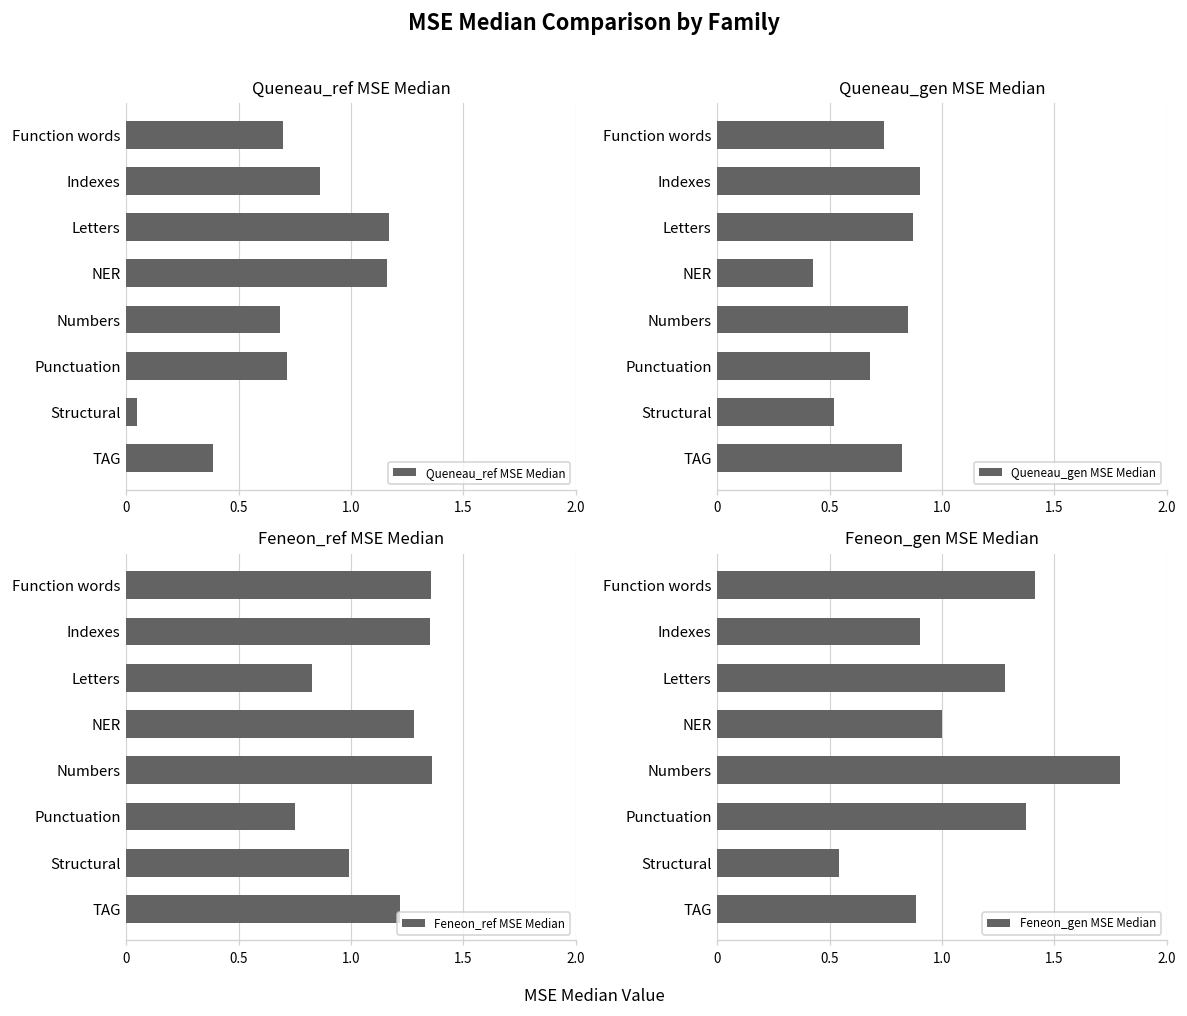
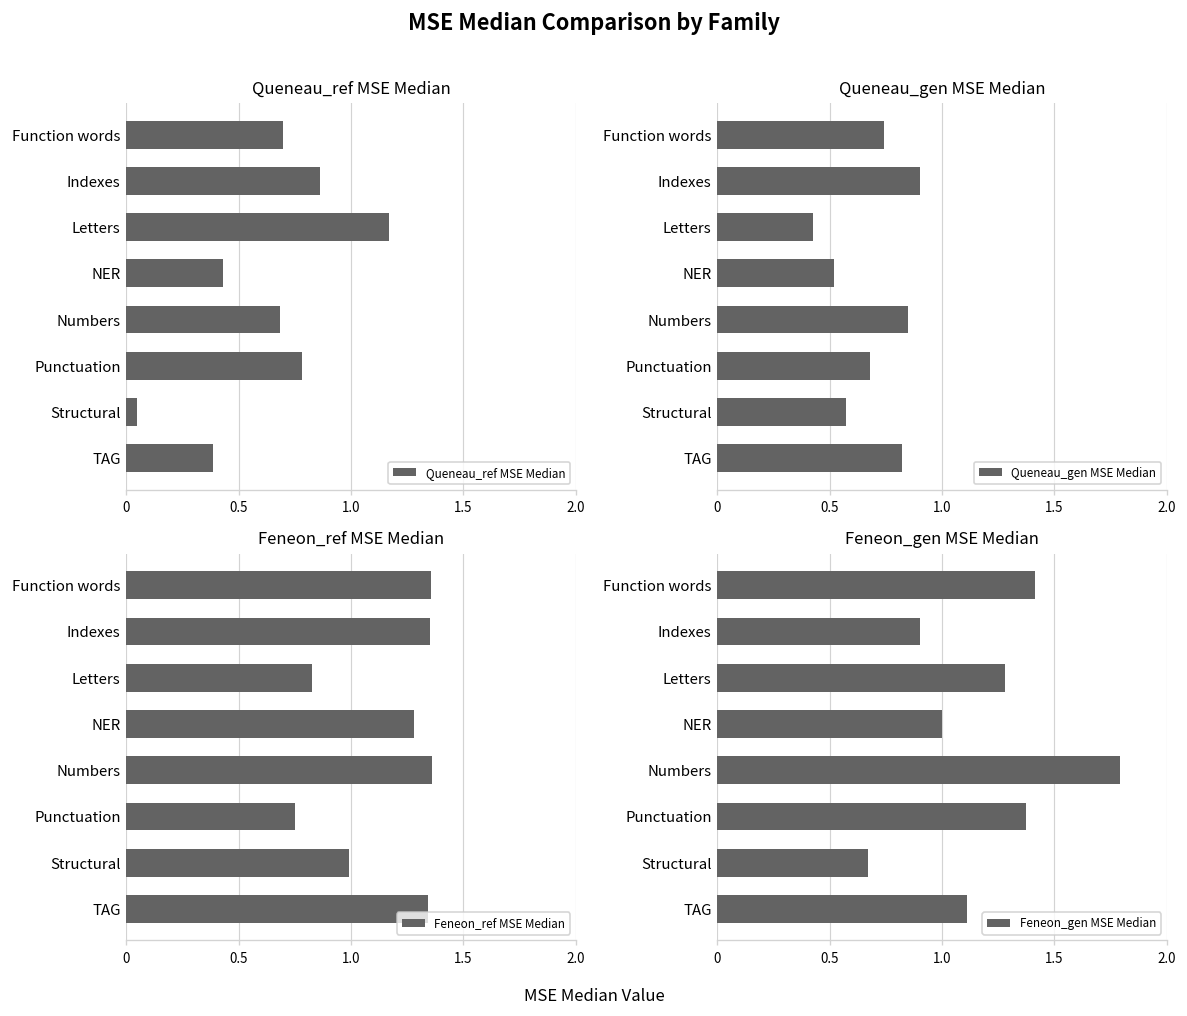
  {
    "Queneau_ref MSE Median": {
      "Function words": 0.70,
      "Indexes": 0.86,
      "Letters": 1.17,
-     "NER": 1.16,
+     "NER": 0.43,
      "Numbers": 0.68,
-     "Punctuation": 0.71,
+     "Punctuation": 0.78,
      "Structural": 0.05,
      "TAG": 0.38
    },
    "Queneau_gen MSE Median": {
      "Function words": 0.74,
      "Indexes": 0.90,
-     "Letters": 0.87,
-     "NER": 0.43,
+     "Letters": 0.42,
+     "NER": 0.52,
      "Numbers": 0.85,
      "Punctuation": 0.68,
-     "Structural": 0.52,
+     "Structural": 0.57,
      "TAG": 0.82
    },
    "Feneon_ref MSE Median": {
      "Function words": 1.35,
      "Indexes": 1.35,
      "Letters": 0.83,
      "NER": 1.28,
      "Numbers": 1.36,
      "Punctuation": 0.75,
      "Structural": 0.99,
-     "TAG": 1.22
+     "TAG": 1.34
    },
    "Feneon_gen MSE Median": {
      "Function words": 1.41,
      "Indexes": 0.90,
      "Letters": 1.28,
      "NER": 1.00,
      "Numbers": 1.79,
      "Punctuation": 1.37,
-     "Structural": 0.54,
-     "TAG": 0.88
+     "Structural": 0.67,
+     "TAG": 1.11
    }
  }
